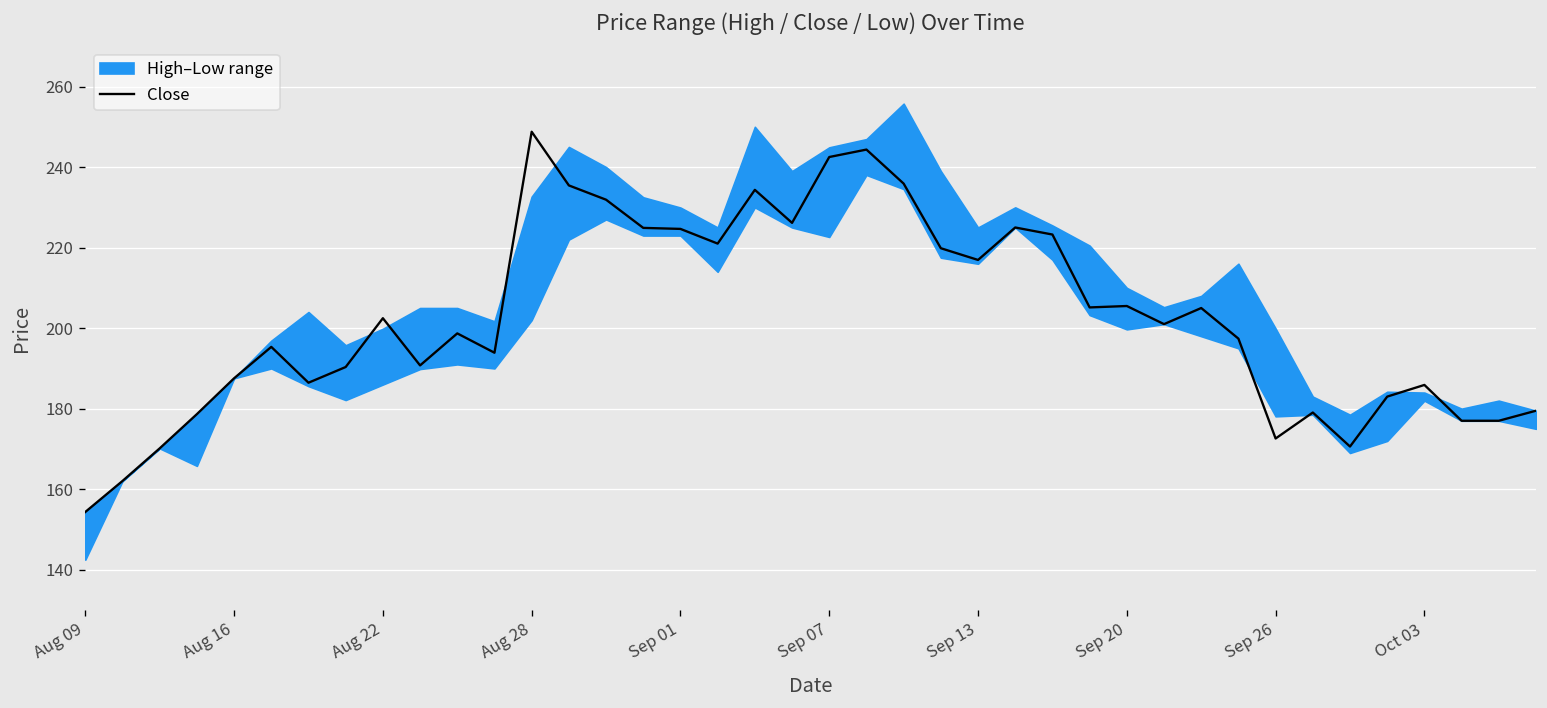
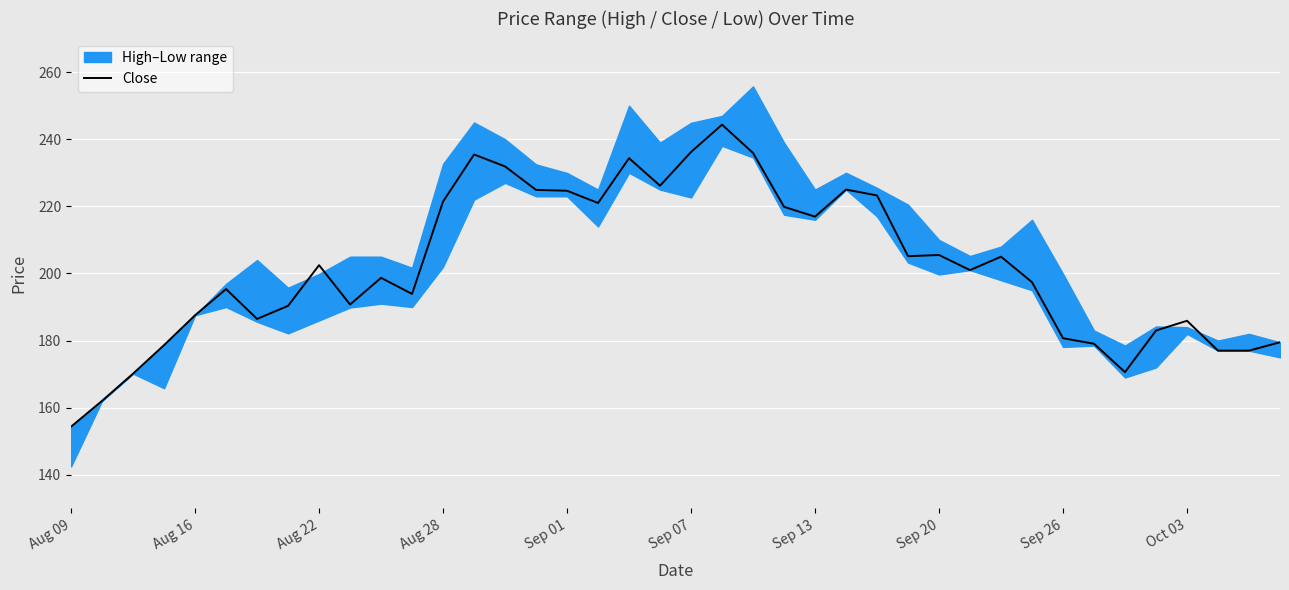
  {
    "Close": {
      "Aug 22": 202,
-     "Aug 28": 249,
+     "Aug 28": 221,
      "Sep 01": 225,
-     "Sep 07": 243,
+     "Sep 07": 236,
      "Sep 13": 217,
      "Sep 20": 206,
-     "Sep 26": 173,
+     "Sep 26": 181,
      "Oct 03": 186
    }
  }
